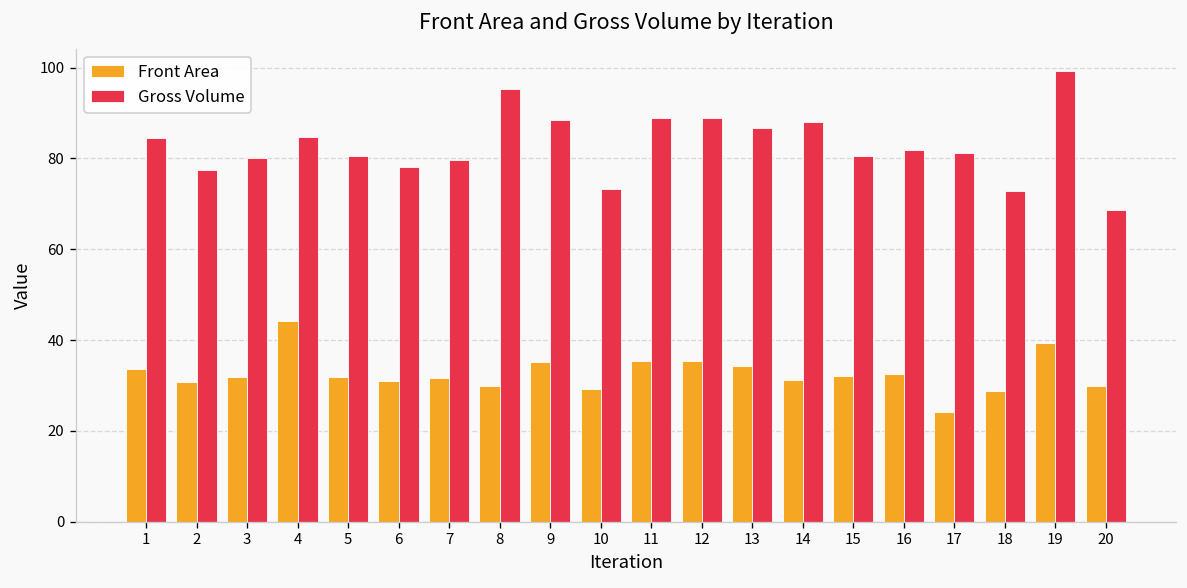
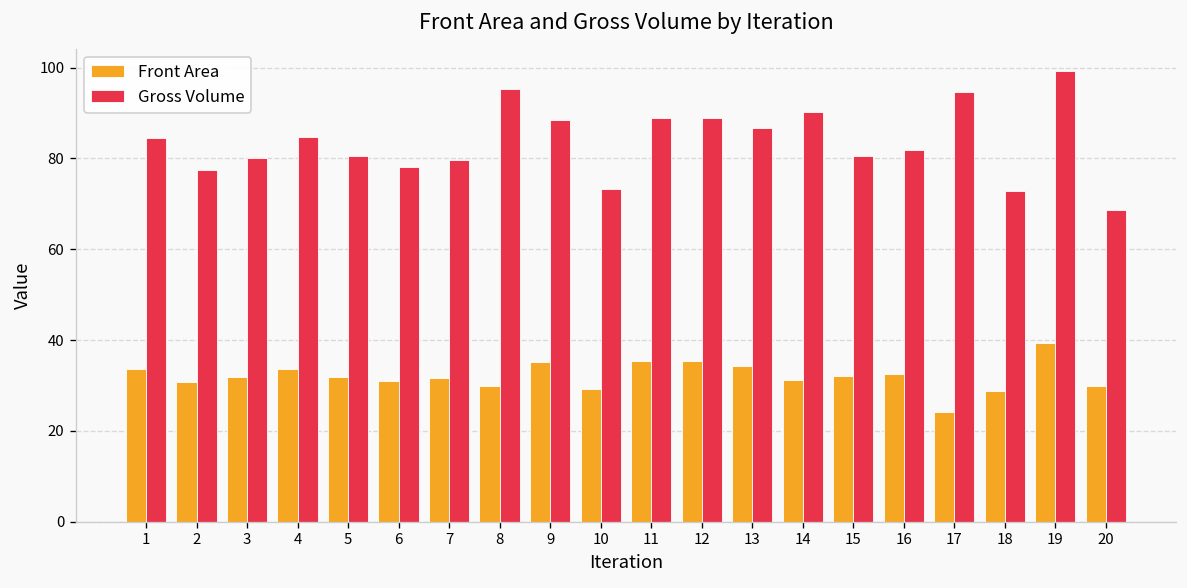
  {
    "Front Area": {
      "1": 34,
      "2": 31,
      "3": 32,
-     "4": 44,
+     "4": 34,
      "5": 32,
      "6": 31,
      "7": 32,
      "8": 30,
      "9": 35,
      "10": 29,
      "11": 35,
      "12": 35,
      "13": 34,
      "14": 31,
      "15": 32,
      "16": 32,
      "17": 24,
      "18": 29,
      "19": 39,
      "20": 30
    },
    "Gross Volume": {
      "1": 84,
      "2": 77,
      "3": 80,
      "4": 85,
      "5": 81,
      "6": 78,
      "7": 80,
      "8": 95,
      "9": 88,
      "10": 73,
      "11": 89,
      "12": 89,
      "13": 87,
-     "14": 88,
+     "14": 90,
      "15": 81,
      "16": 82,
-     "17": 81,
+     "17": 95,
      "18": 73,
      "19": 99,
      "20": 69
    }
  }
